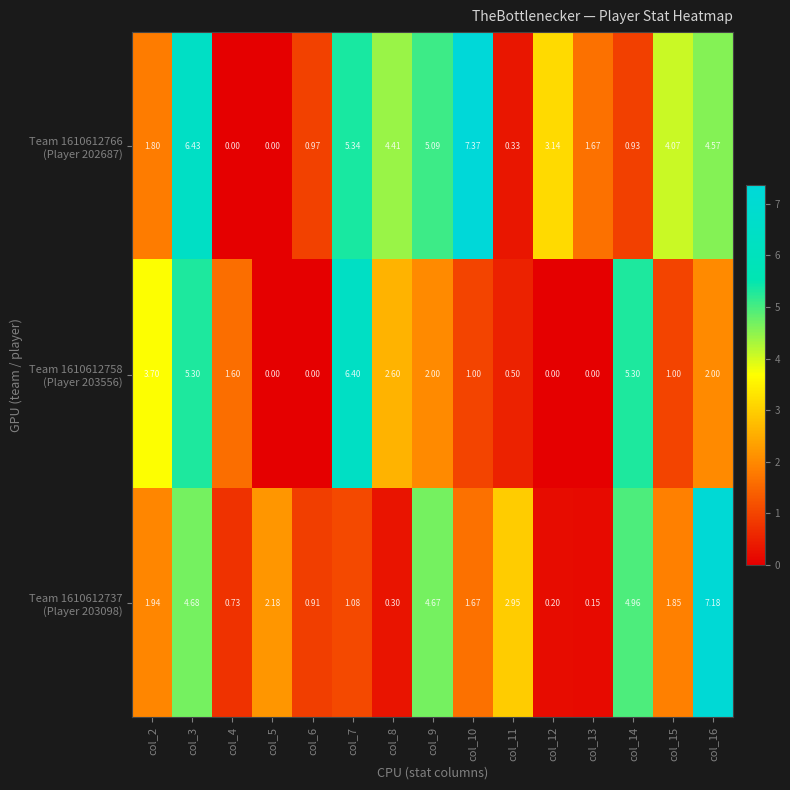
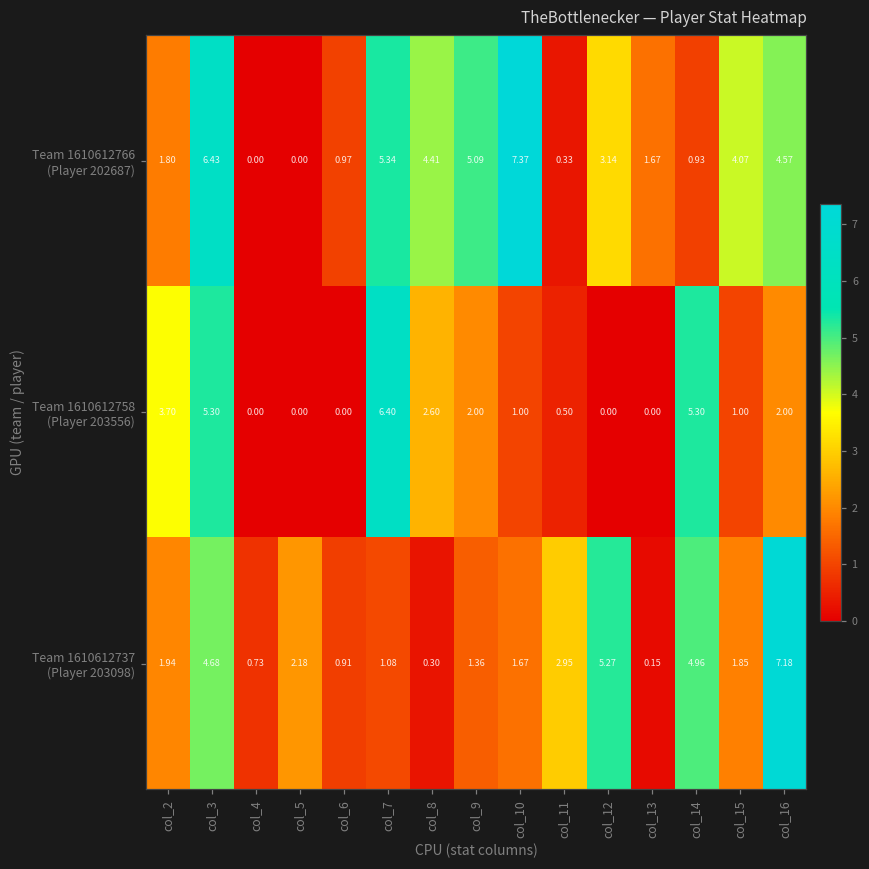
  {
    "Team 1610612766 (Player 202687)": {
      "col_2": 1.80,
      "col_3": 6.43,
      "col_4": 0.00,
      "col_5": 0.00,
      "col_6": 0.97,
      "col_7": 5.34,
      "col_8": 4.41,
      "col_9": 5.09,
      "col_10": 7.37,
      "col_11": 0.33,
      "col_12": 3.14,
      "col_13": 1.67,
      "col_14": 0.93,
      "col_15": 4.07,
      "col_16": 4.57
    },
    "Team 1610612758 (Player 203556)": {
      "col_2": 3.70,
      "col_3": 5.30,
-     "col_4": 1.60,
+     "col_4": 0.00,
      "col_5": 0.00,
      "col_6": 0.00,
      "col_7": 6.40,
      "col_8": 2.60,
      "col_9": 2.00,
      "col_10": 1.00,
      "col_11": 0.50,
      "col_12": 0.00,
      "col_13": 0.00,
      "col_14": 5.30,
      "col_15": 1.00,
      "col_16": 2.00
    },
    "Team 1610612737 (Player 203098)": {
      "col_2": 1.94,
      "col_3": 4.68,
      "col_4": 0.73,
      "col_5": 2.18,
      "col_6": 0.91,
      "col_7": 1.08,
      "col_8": 0.30,
-     "col_9": 4.67,
+     "col_9": 1.36,
      "col_10": 1.67,
      "col_11": 2.95,
-     "col_12": 0.20,
+     "col_12": 5.27,
      "col_13": 0.15,
      "col_14": 4.96,
      "col_15": 1.85,
      "col_16": 7.18
    }
  }
